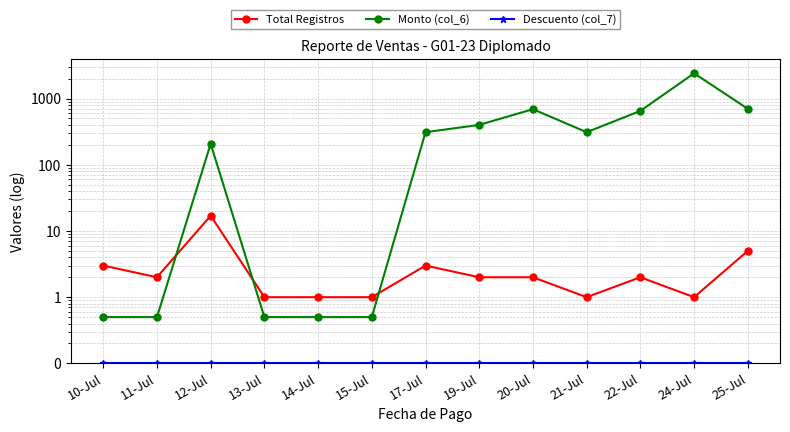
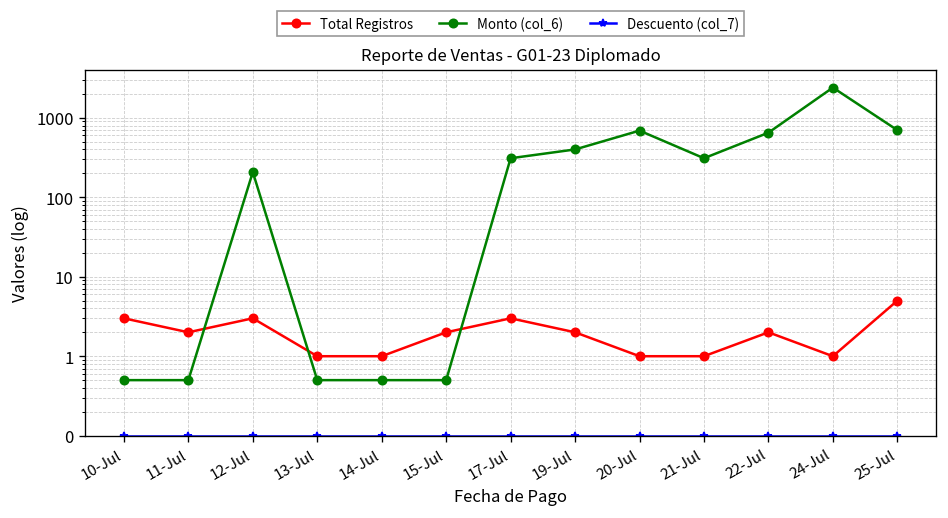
  {
    "Total Registros": {
      "10-Jul": 3,
      "11-Jul": 2,
-     "12-Jul": 17,
+     "12-Jul": 3,
      "13-Jul": 1,
      "14-Jul": 1,
-     "15-Jul": 1,
+     "15-Jul": 2,
      "17-Jul": 3,
      "19-Jul": 2,
-     "20-Jul": 2,
+     "20-Jul": 1,
      "21-Jul": 1,
      "22-Jul": 2,
      "24-Jul": 1,
      "25-Jul": 5
    },
    "Monto (col_6)": {
      "10-Jul": 0.5,
      "11-Jul": 0.5,
      "12-Jul": 210,
      "13-Jul": 0.5,
      "14-Jul": 0.5,
      "15-Jul": 0.5,
      "17-Jul": 300,
      "19-Jul": 400,
      "20-Jul": 700,
      "21-Jul": 300,
      "22-Jul": 700,
      "24-Jul": 2400,
      "25-Jul": 700
    },
    "Descuento (col_7)": {
      "10-Jul": 0.10,
      "11-Jul": 0.10,
      "12-Jul": 0.10,
      "13-Jul": 0.10,
      "14-Jul": 0.10,
      "15-Jul": 0.10,
      "17-Jul": 0.10,
      "19-Jul": 0.10,
      "20-Jul": 0.10,
      "21-Jul": 0.10,
      "22-Jul": 0.10,
      "24-Jul": 0.10,
      "25-Jul": 0.10
    }
  }
